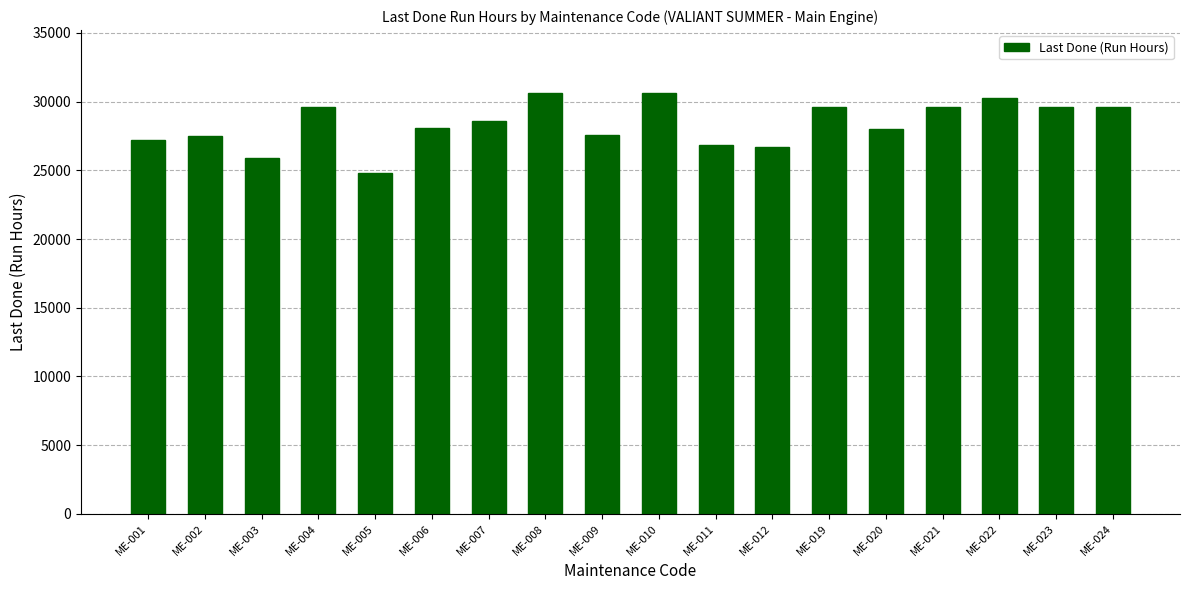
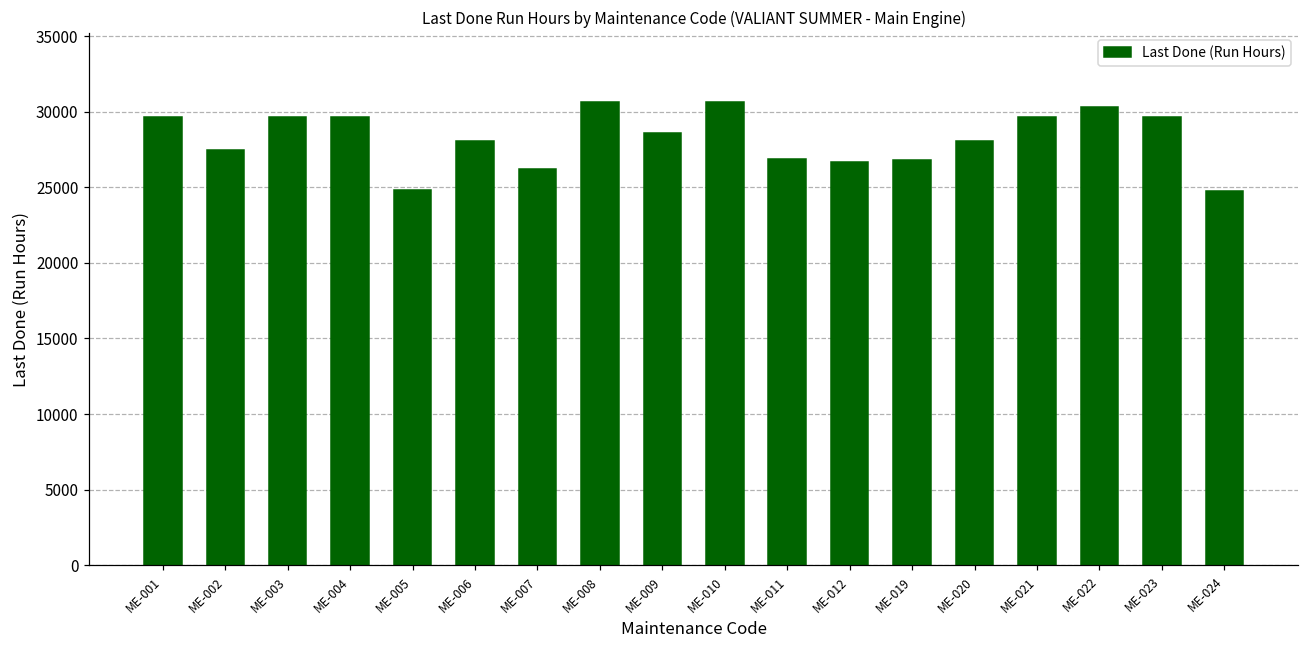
  {
-   "ME-001": 27200,
+   "ME-001": 29600,
    "ME-002": 27500,
-   "ME-003": 25900,
+   "ME-003": 29600,
    "ME-004": 29600,
    "ME-005": 24800,
    "ME-006": 28100,
-   "ME-007": 28600,
+   "ME-007": 26200,
    "ME-008": 30600,
-   "ME-009": 27600,
+   "ME-009": 28600,
    "ME-010": 30600,
    "ME-011": 26900,
    "ME-012": 26700,
-   "ME-019": 29600,
+   "ME-019": 26800,
    "ME-020": 28000,
    "ME-021": 29600,
    "ME-022": 30300,
    "ME-023": 29600,
-   "ME-024": 29600
+   "ME-024": 24800
  }
